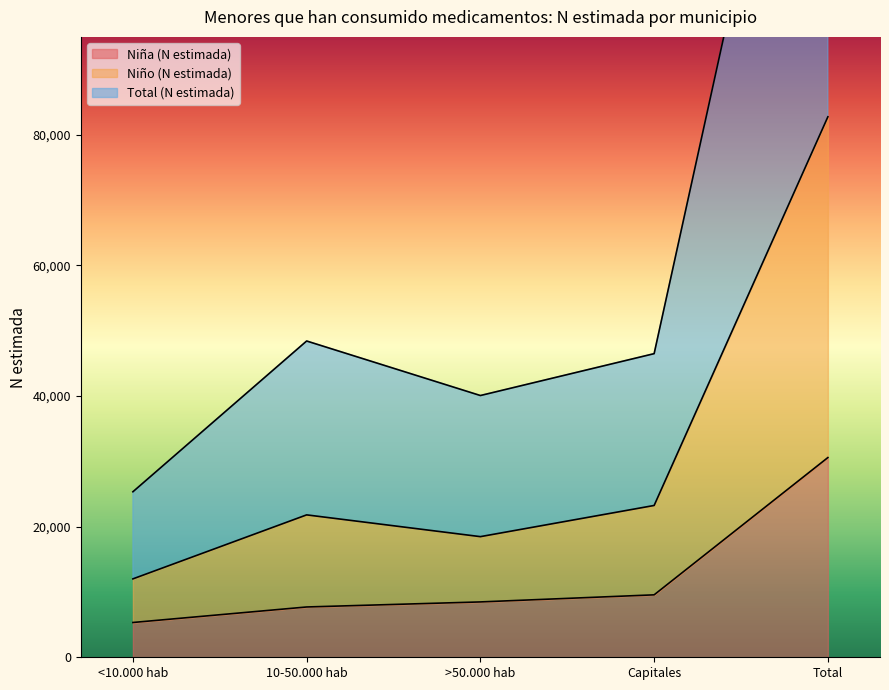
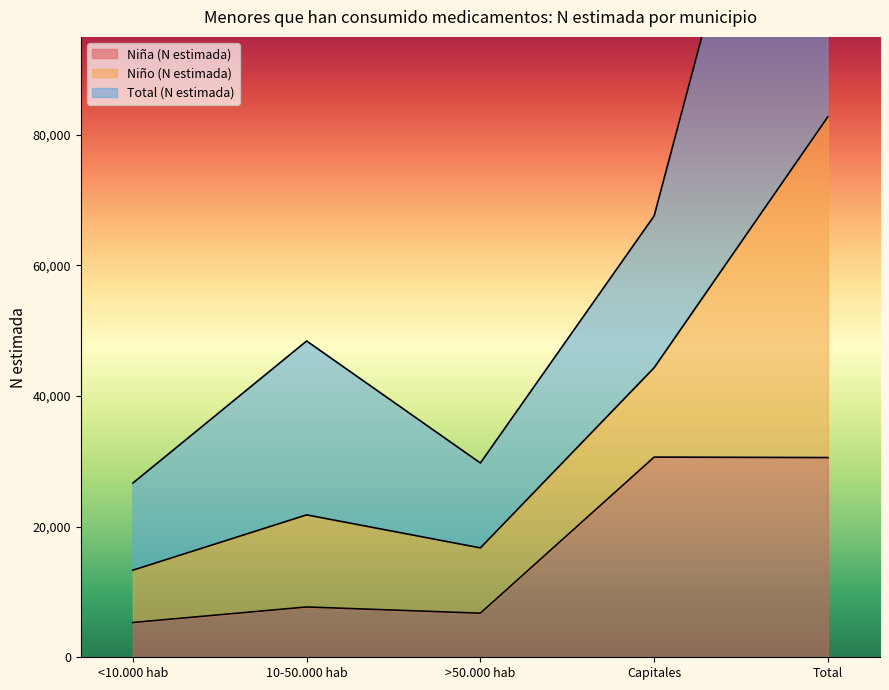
  {
    "Niña (N estimada)": {
      "<10.000 hab": "5,000",
      "10-50.000 hab": "8,000",
-     ">50.000 hab": "8,000",
-     "Capitales": "10,000",
+     ">50.000 hab": "7,000",
+     "Capitales": "31,000",
      "Total": "31,000"
    },
    "Niño (N estimada)": {
-     "<10.000 hab": "7,000",
+     "<10.000 hab": "8,000",
      "10-50.000 hab": "14,000",
      ">50.000 hab": "10,000",
      "Capitales": "14,000",
      "Total": "52,000"
    },
    "Total (N estimada)": {
      "<10.000 hab": "13,000",
      "10-50.000 hab": "27,000",
-     ">50.000 hab": "22,000",
+     ">50.000 hab": "13,000",
      "Capitales": "23,000"
    }
  }
